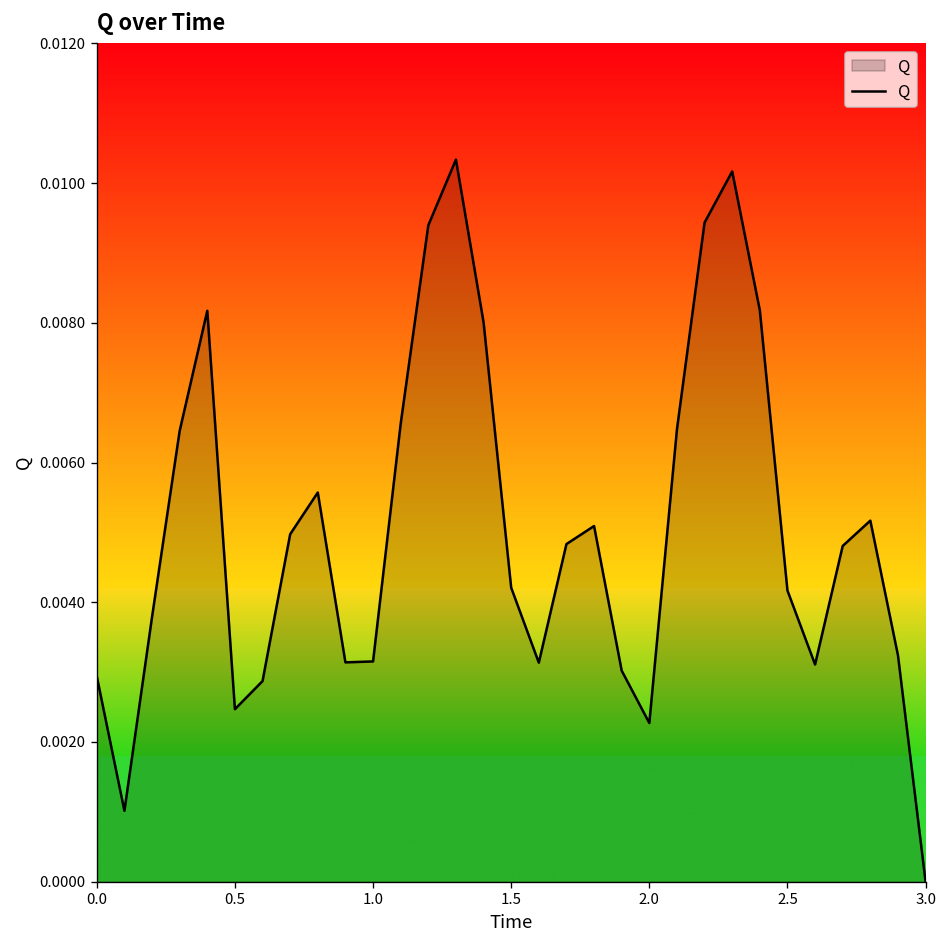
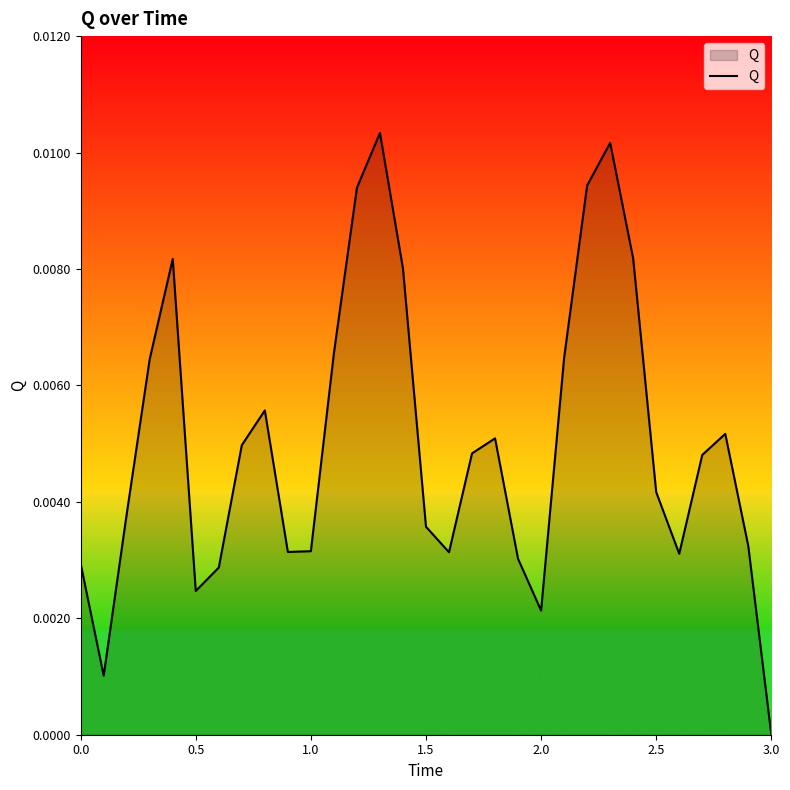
  {
    "0.0": 0.0029,
    "0.5": 0.0025,
    "1.0": 0.0032,
-   "1.5": 0.0042,
-   "2.0": 0.0023,
+   "1.5": 0.0036,
+   "2.0": 0.0021,
    "2.5": 0.0042,
    "3.0": 0.0000
  }
